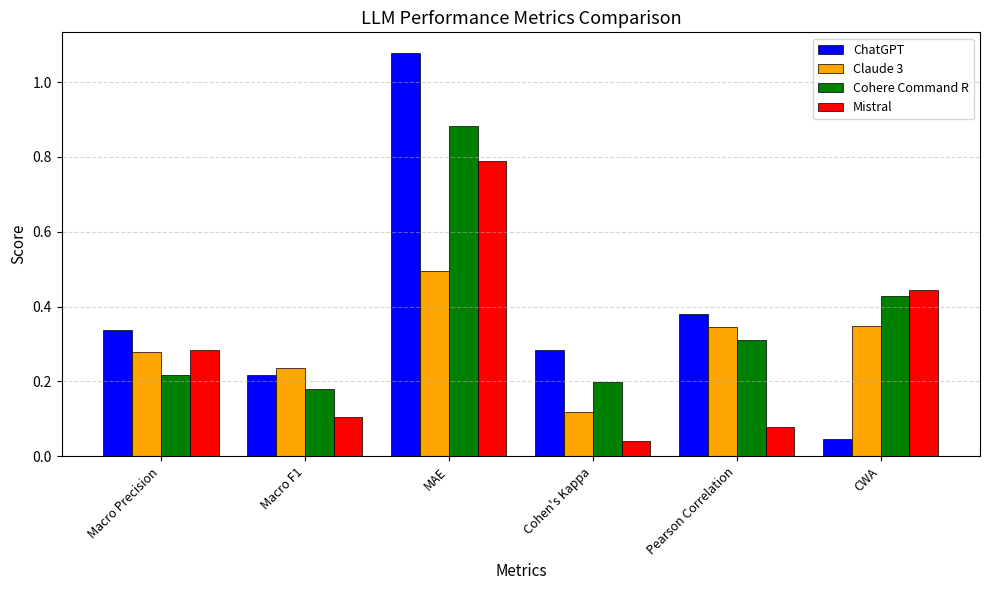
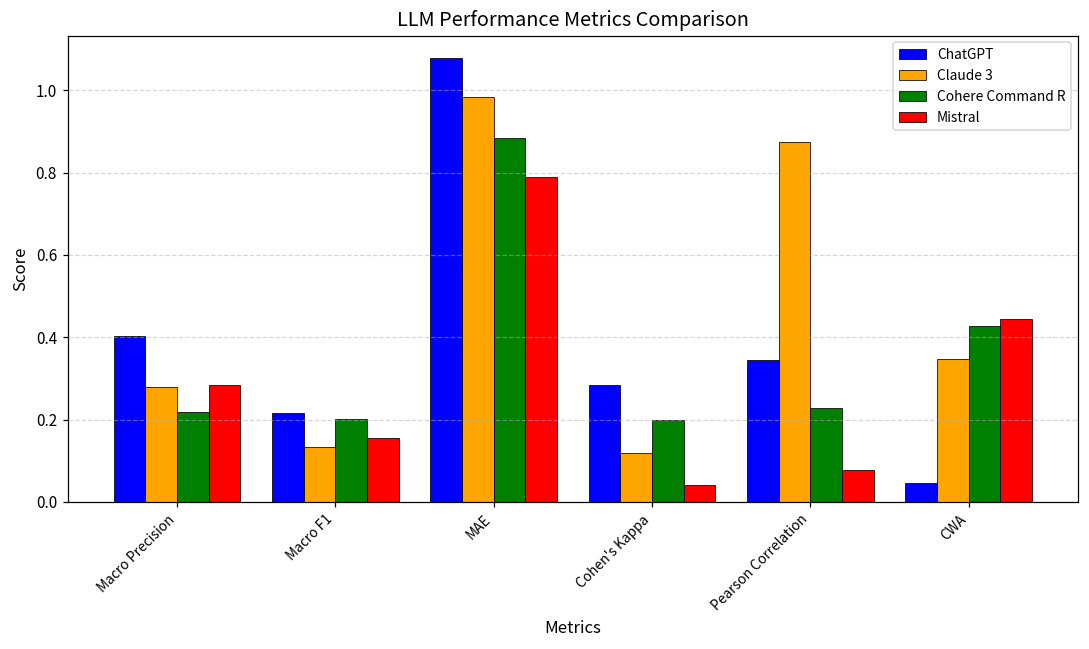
  {
    "ChatGPT": {
-     "Macro Precision": 0.34,
+     "Macro Precision": 0.40,
      "Macro F1": 0.22,
      "MAE": 1.08,
      "Cohen's Kappa": 0.28,
-     "Pearson Correlation": 0.38,
+     "Pearson Correlation": 0.35,
      "CWA": 0.05
    },
    "Claude 3": {
      "Macro Precision": 0.28,
-     "Macro F1": 0.24,
-     "MAE": 0.49,
+     "Macro F1": 0.13,
+     "MAE": 0.98,
      "Cohen's Kappa": 0.12,
-     "Pearson Correlation": 0.34,
+     "Pearson Correlation": 0.87,
      "CWA": 0.35
    },
    "Cohere Command R": {
      "Macro Precision": 0.22,
-     "Macro F1": 0.18,
+     "Macro F1": 0.20,
      "MAE": 0.88,
      "Cohen's Kappa": 0.20,
-     "Pearson Correlation": 0.31,
+     "Pearson Correlation": 0.23,
      "CWA": 0.43
    },
    "Mistral": {
      "Macro Precision": 0.28,
-     "Macro F1": 0.11,
+     "Macro F1": 0.16,
      "MAE": 0.79,
      "Cohen's Kappa": 0.04,
      "Pearson Correlation": 0.08,
      "CWA": 0.45
    }
  }
